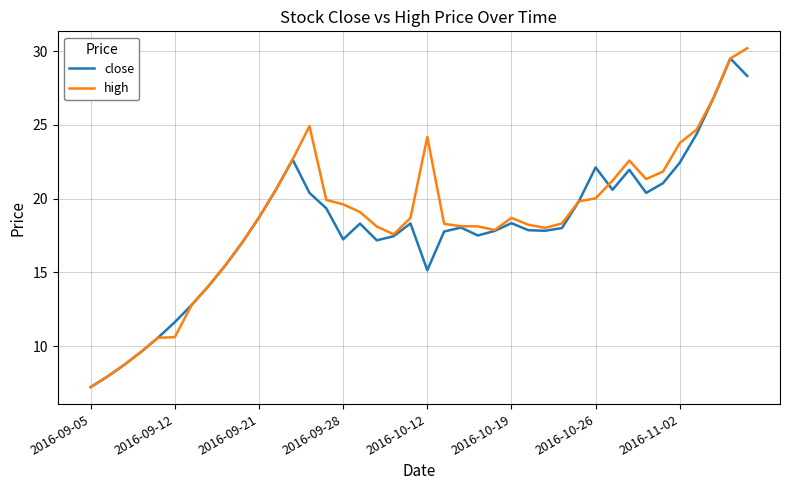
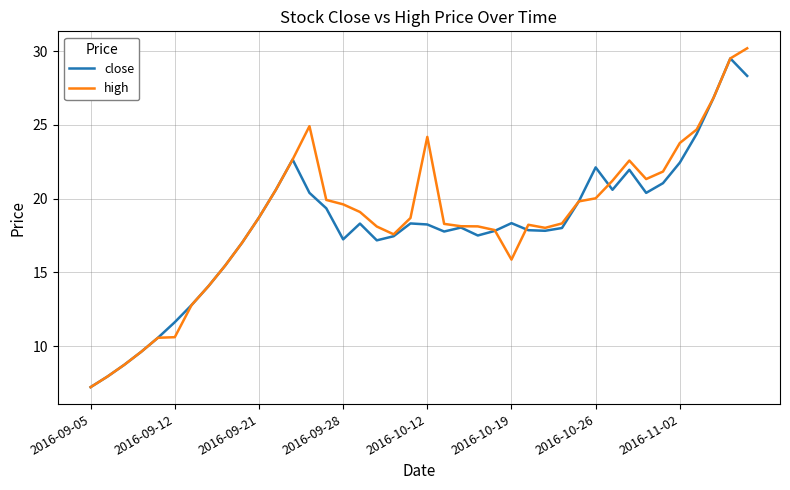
  {
    "close": {
      "2016-09-12": 11.6,
      "2016-09-28": 17.2,
-     "2016-10-12": 15.1,
+     "2016-10-12": 18.2,
      "2016-10-19": 18.3,
      "2016-10-26": 22.1,
      "2016-11-02": 22.4
    },
    "high": {
      "2016-09-12": 10.6,
      "2016-09-28": 19.6,
      "2016-10-12": 24.2,
-     "2016-10-19": 18.7,
+     "2016-10-19": 15.9,
      "2016-10-26": 20.0,
      "2016-11-02": 23.8
    }
  }
